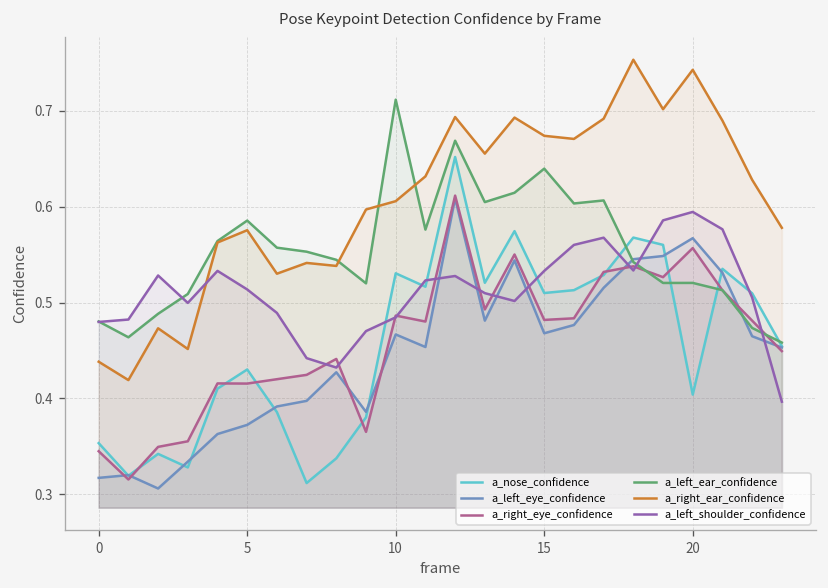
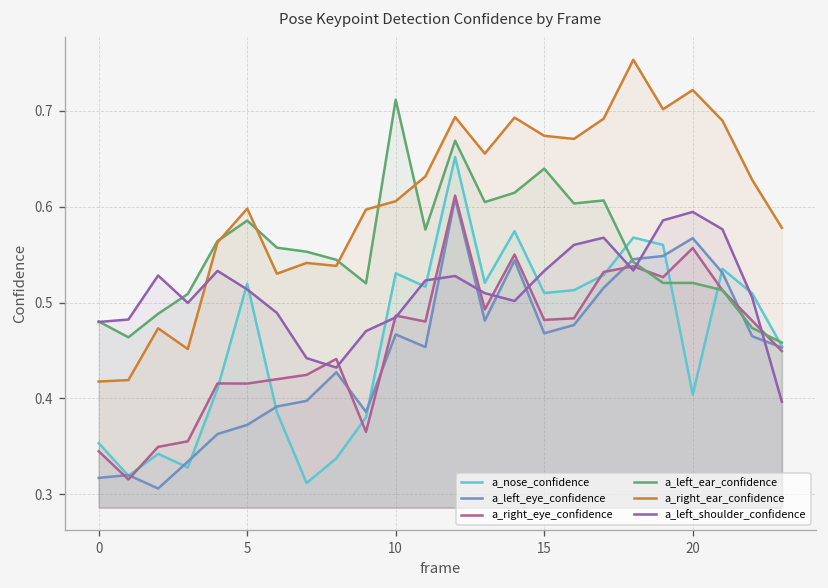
  {
    "a_nose_confidence": {
      "0": 0.35,
-     "5": 0.43,
+     "5": 0.52,
      "10": 0.53,
      "15": 0.51,
      "20": 0.40
    },
    "a_left_ear_confidence": {
      "5": 0.59,
      "10": 0.71,
      "15": 0.64,
      "20": 0.52
    },
    "a_right_ear_confidence": {
-     "0": 0.44,
-     "5": 0.58,
+     "0": 0.42,
+     "5": 0.60,
      "10": 0.61,
      "15": 0.67,
-     "20": 0.74
+     "20": 0.72
    }
  }
